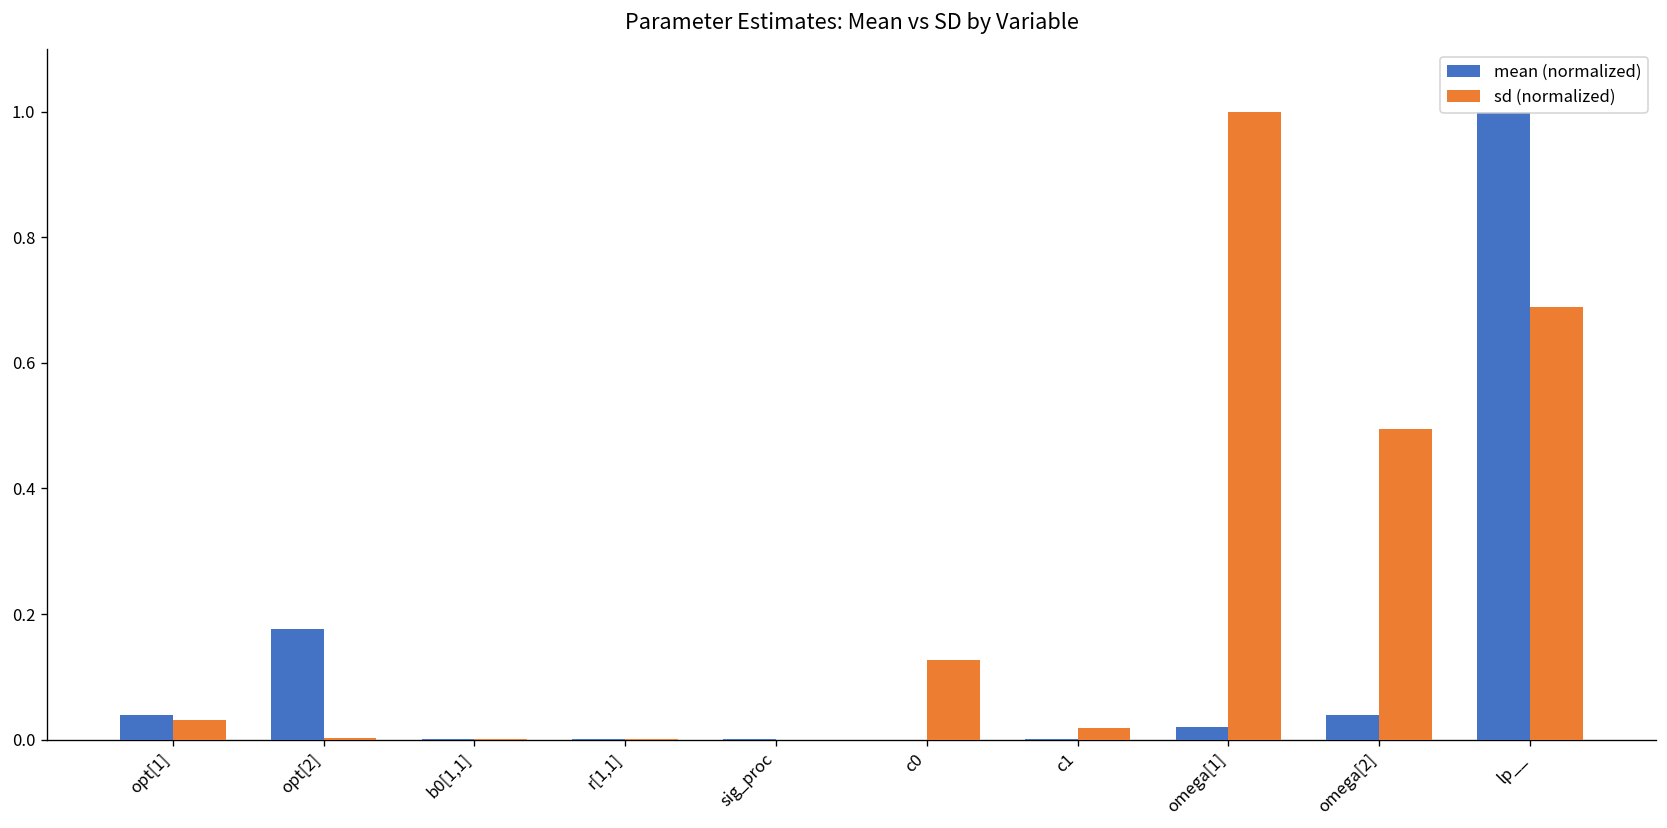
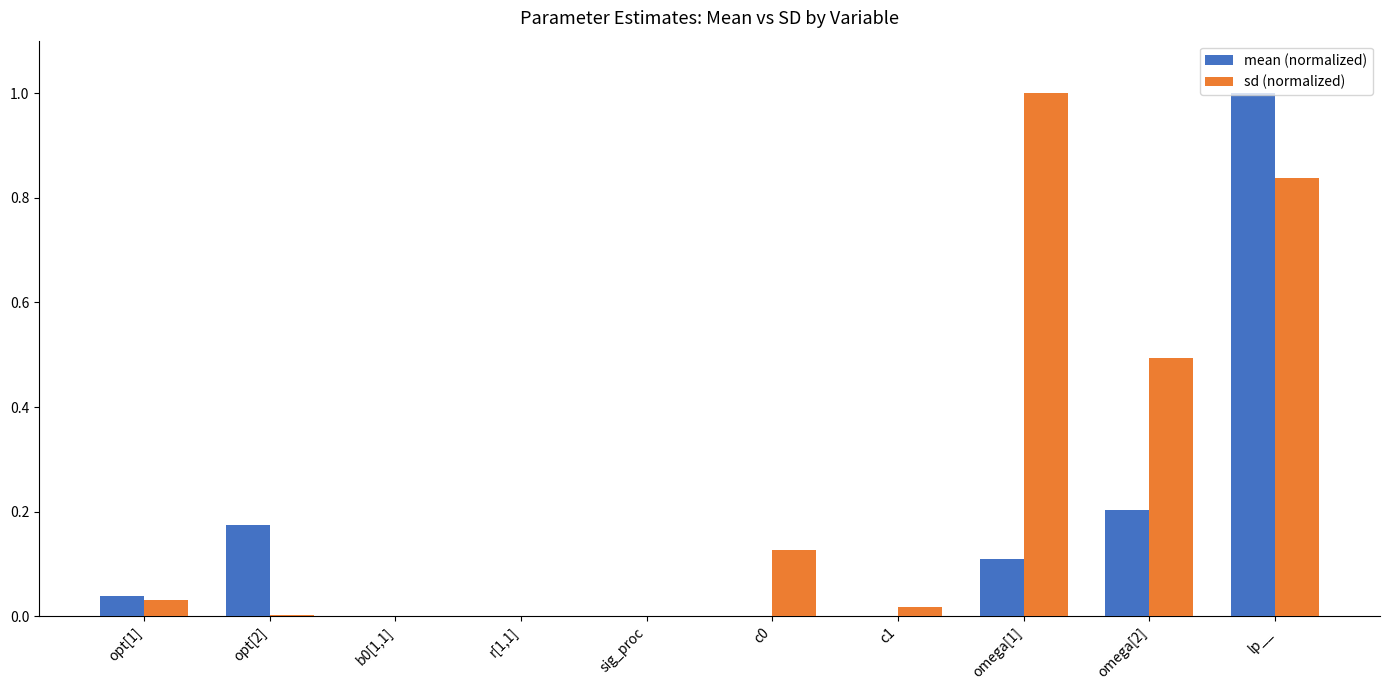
  {
    "mean (normalized)": {
      "opt[1]": 0.04,
      "opt[2]": 0.18,
      "c0": 0.00,
-     "omega[1]": 0.02,
-     "omega[2]": 0.04
+     "omega[1]": 0.11,
+     "omega[2]": 0.20
    },
    "sd (normalized)": {
      "opt[1]": 0.03,
      "sig_proc": 0.00,
      "c0": 0.13,
      "c1": 0.02,
      "omega[1]": 1.00,
      "omega[2]": 0.49,
-     "lp__": 0.69
+     "lp__": 0.84
    }
  }
